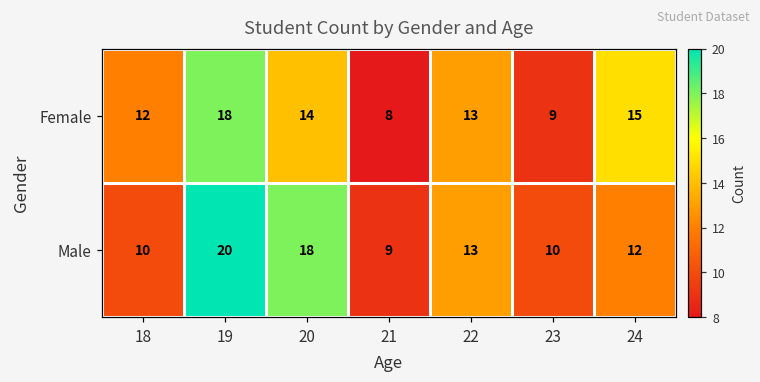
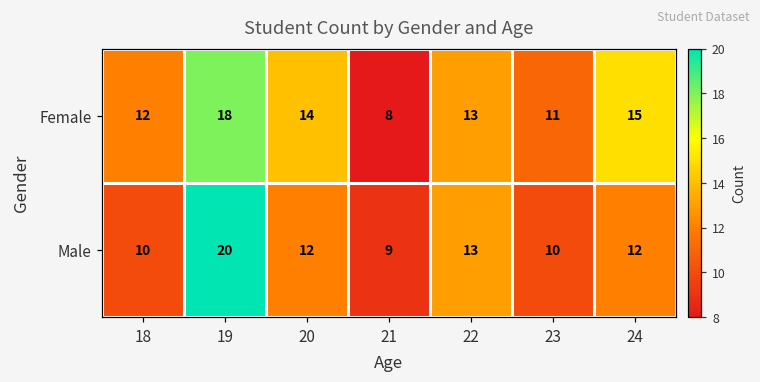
  {
    "Female": {
      "18": 12,
      "19": 18,
      "20": 14,
      "21": 8,
      "22": 13,
-     "23": 9,
+     "23": 11,
      "24": 15
    },
    "Male": {
      "18": 10,
      "19": 20,
-     "20": 18,
+     "20": 12,
      "21": 9,
      "22": 13,
      "23": 10,
      "24": 12
    }
  }
